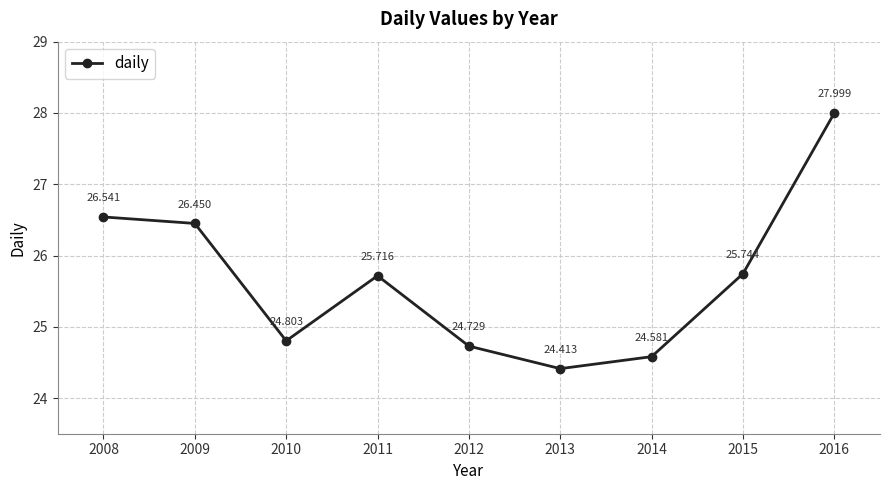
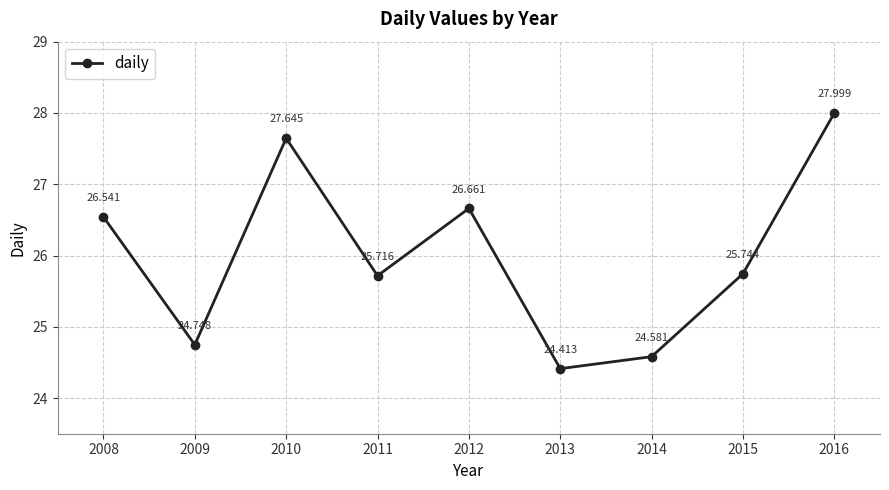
  {
    "2008": 26.541,
-   "2009": 26.450,
-   "2010": 24.803,
+   "2009": 24.748,
+   "2010": 27.645,
    "2011": 25.716,
-   "2012": 24.729,
+   "2012": 26.661,
    "2013": 24.413,
    "2014": 24.581,
    "2015": 25.744,
    "2016": 27.999
  }
